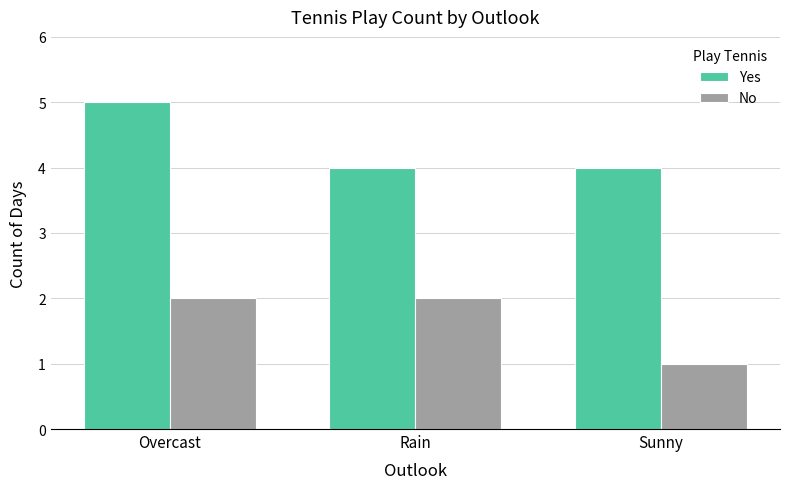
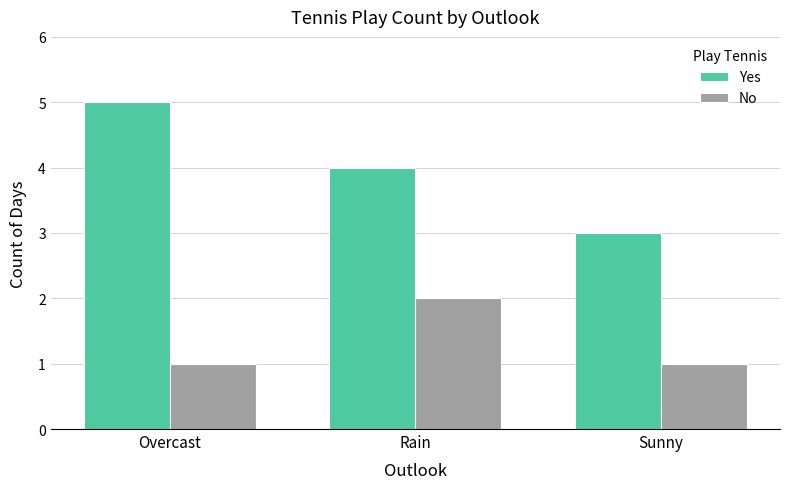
  {
    "Yes": {
      "Overcast": 5,
      "Rain": 4,
-     "Sunny": 4
+     "Sunny": 3
    },
    "No": {
-     "Overcast": 2,
+     "Overcast": 1,
      "Rain": 2,
      "Sunny": 1
    }
  }
